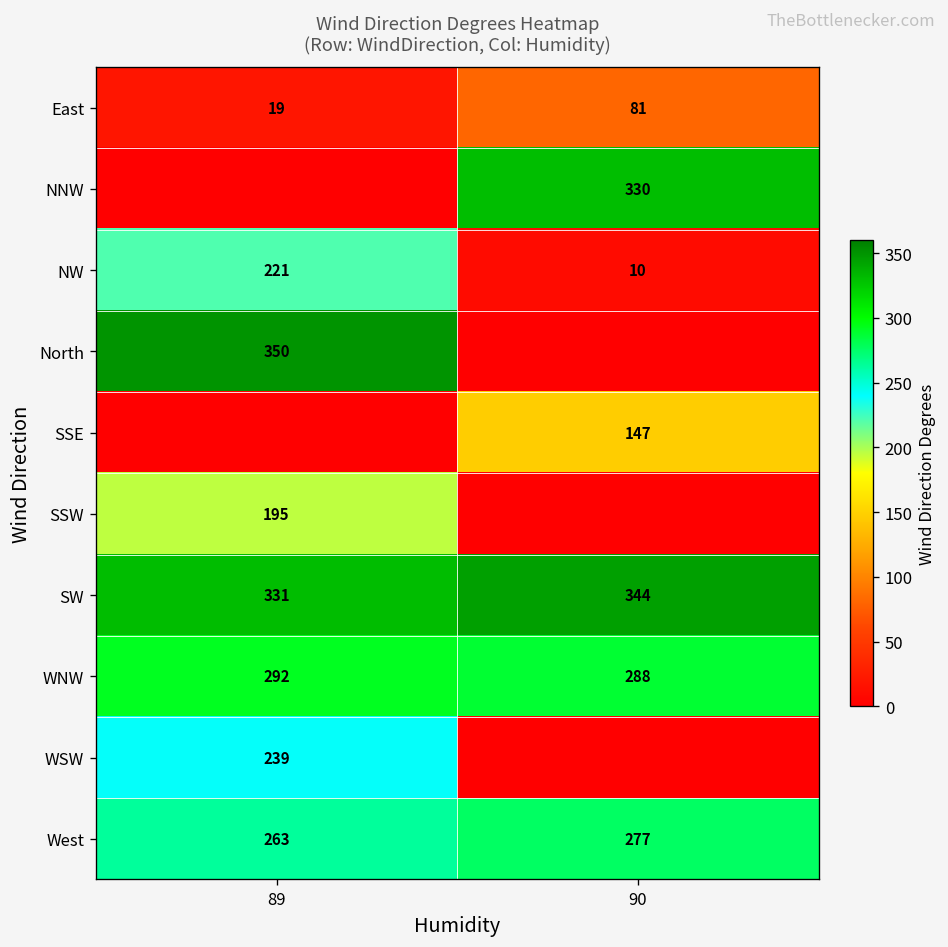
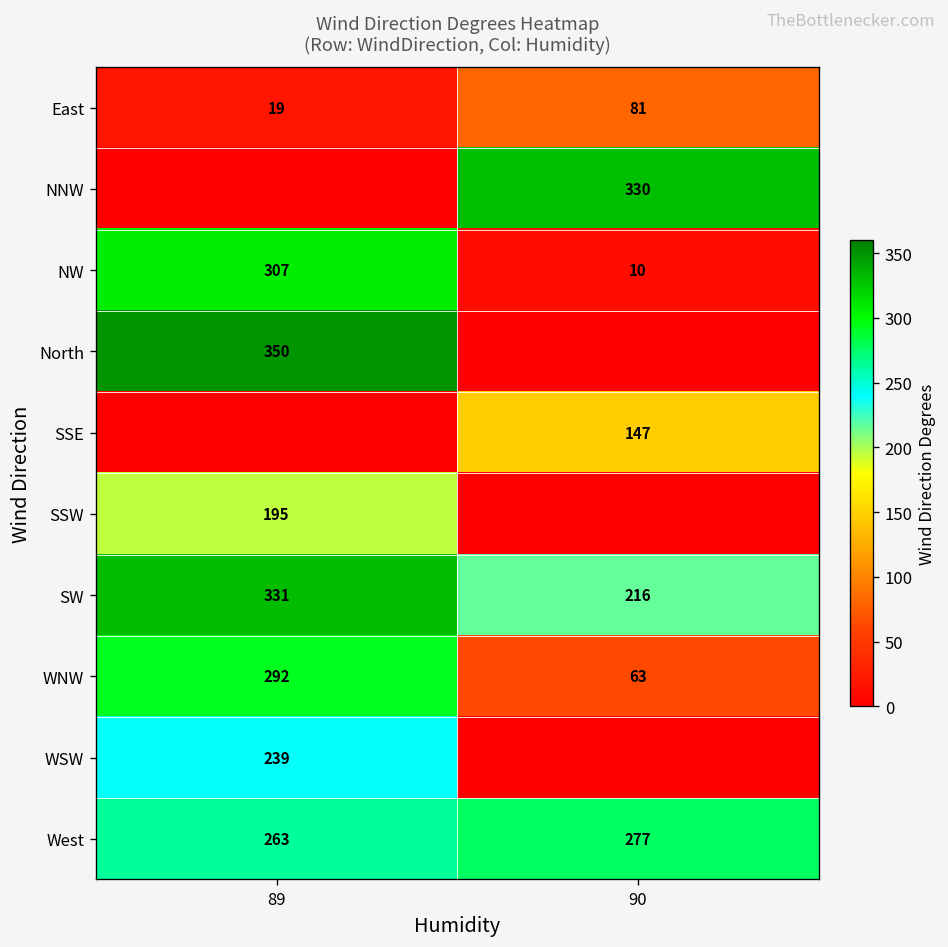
  {
    "East": {
      "89": 19,
      "90": 81
    },
    "NNW": {
      "90": 330
    },
    "NW": {
-     "89": 221,
+     "89": 307,
      "90": 10
    },
    "North": {
      "89": 350
    },
    "SSE": {
      "90": 147
    },
    "SSW": {
      "89": 195
    },
    "SW": {
      "89": 331,
-     "90": 344
+     "90": 216
    },
    "WNW": {
      "89": 292,
-     "90": 288
+     "90": 63
    },
    "WSW": {
      "89": 239
    },
    "West": {
      "89": 263,
      "90": 277
    }
  }
